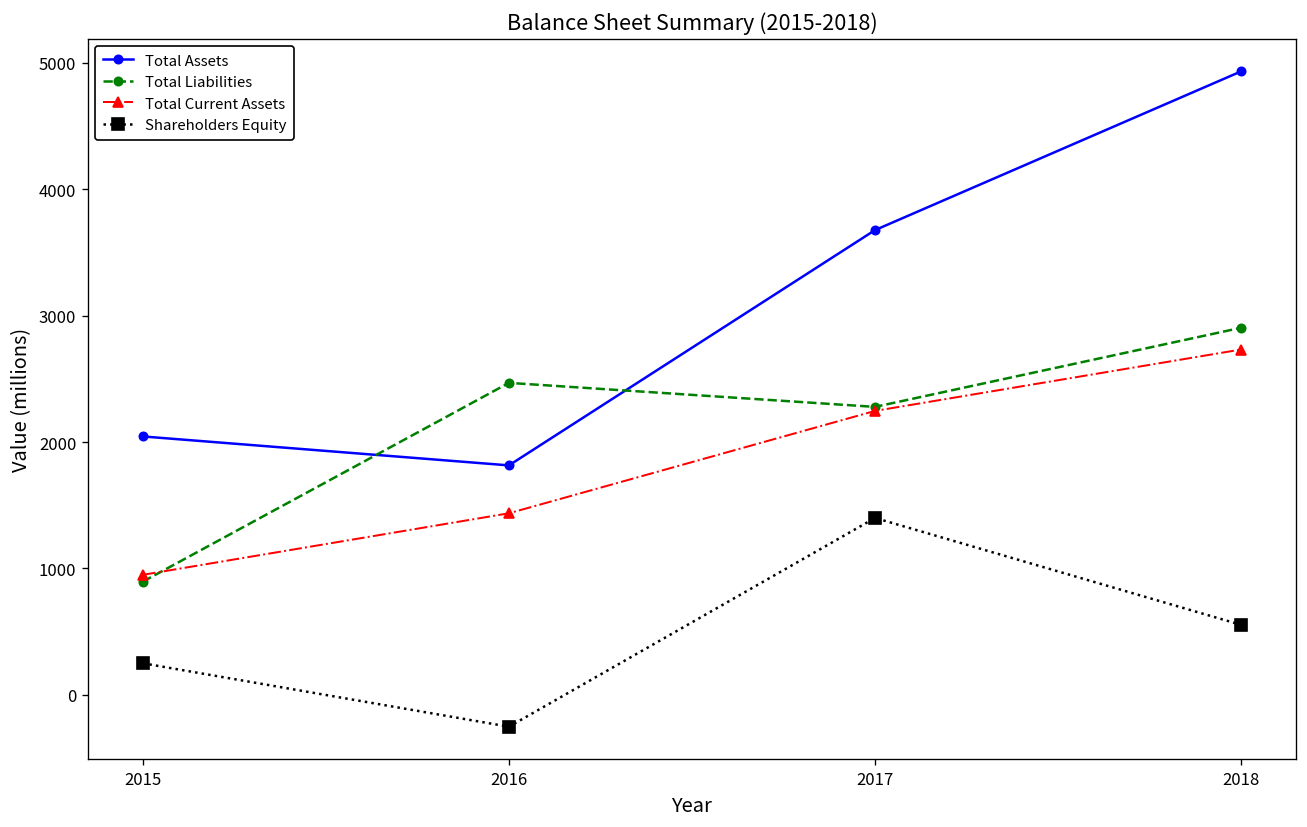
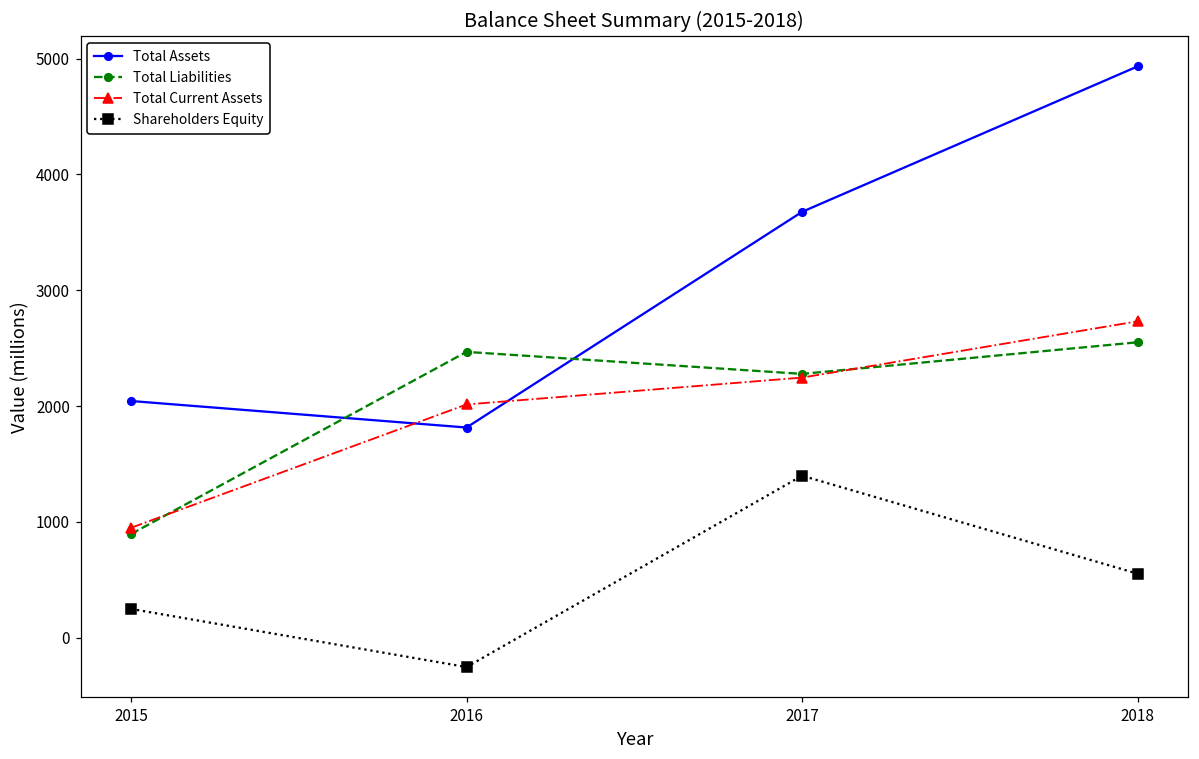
  {
    "Total Assets": {
      "2015": 2040,
      "2016": 1820,
      "2017": 3680,
      "2018": 4930
    },
    "Total Liabilities": {
      "2015": 900,
      "2016": 2470,
      "2017": 2280,
-     "2018": 2900
+     "2018": 2550
    },
    "Total Current Assets": {
      "2015": 950,
-     "2016": 1440,
+     "2016": 2010,
      "2017": 2250,
      "2018": 2730
    },
    "Shareholders Equity": {
      "2015": 250,
      "2016": -250,
      "2017": 1400,
      "2018": 550
    }
  }
